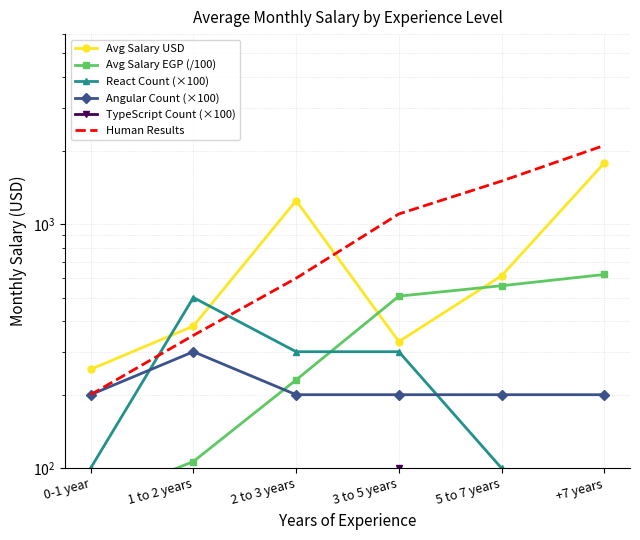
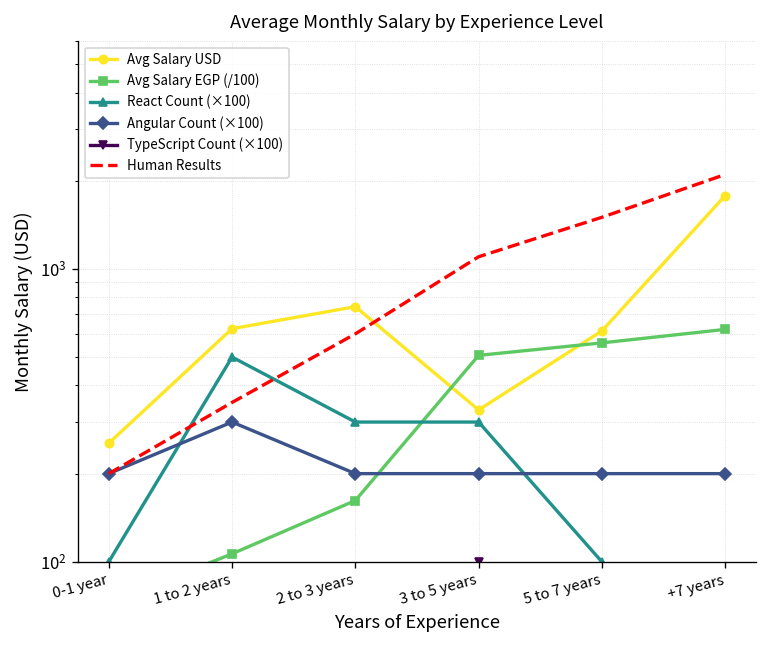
  {
    "Avg Salary USD": {
      "0-1 year": 250,
-     "1 to 2 years": 380,
-     "2 to 3 years": 1200,
+     "1 to 2 years": 630,
+     "2 to 3 years": 740,
      "3 to 5 years": 330,
      "5 to 7 years": 610,
      "+7 years": 1800
    },
    "Avg Salary EGP (/100)": {
      "1 to 2 years": 110,
-     "2 to 3 years": 230,
+     "2 to 3 years": 160,
      "3 to 5 years": 510,
      "5 to 7 years": 560,
      "+7 years": 620
    },
    "React Count (×100)": {
      "0-1 year": 100,
      "1 to 2 years": 500,
      "2 to 3 years": 300,
      "3 to 5 years": 300,
      "5 to 7 years": 100
    },
    "Angular Count (×100)": {
      "1 to 2 years": 300,
      "2 to 3 years": 200,
      "3 to 5 years": 200,
      "5 to 7 years": 200,
      "+7 years": 200
    },
    "TypeScript Count (×100)": {
      "3 to 5 years": 100
    },
    "Human Results": {
      "1 to 2 years": 350,
      "2 to 3 years": 600,
      "3 to 5 years": 1100,
      "5 to 7 years": 1500,
      "+7 years": 2100
    }
  }
